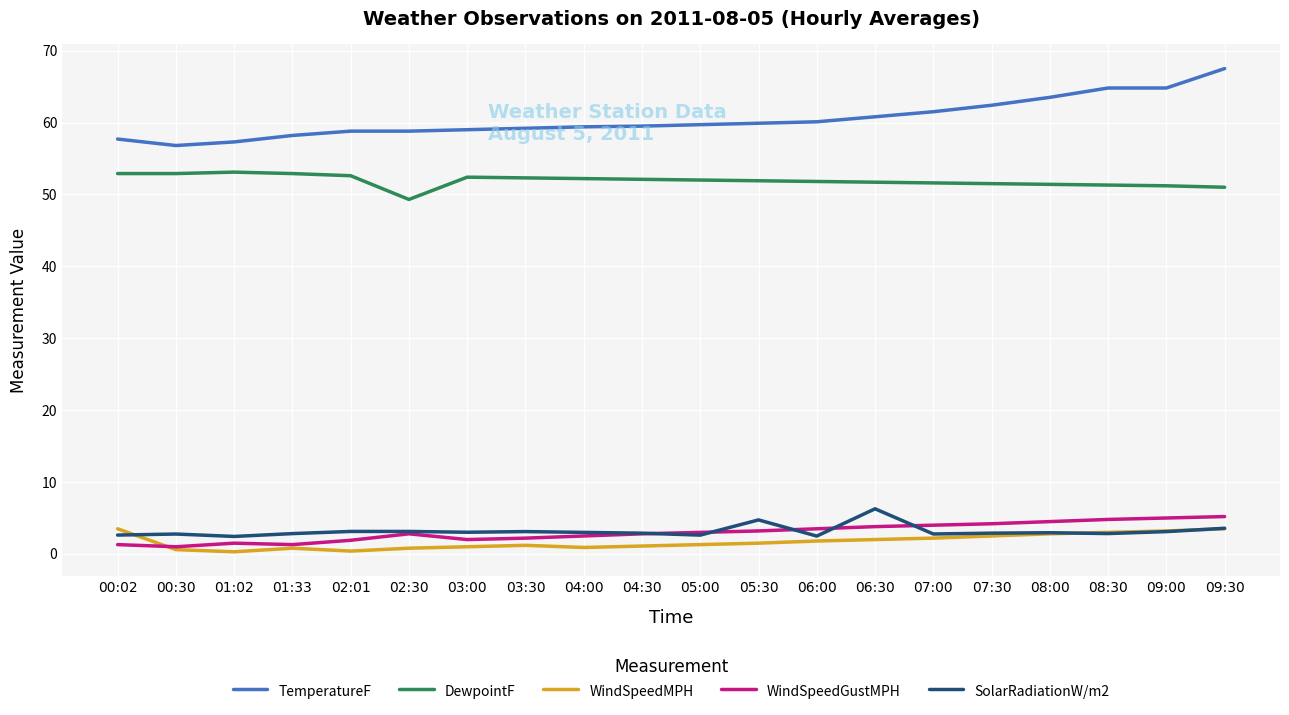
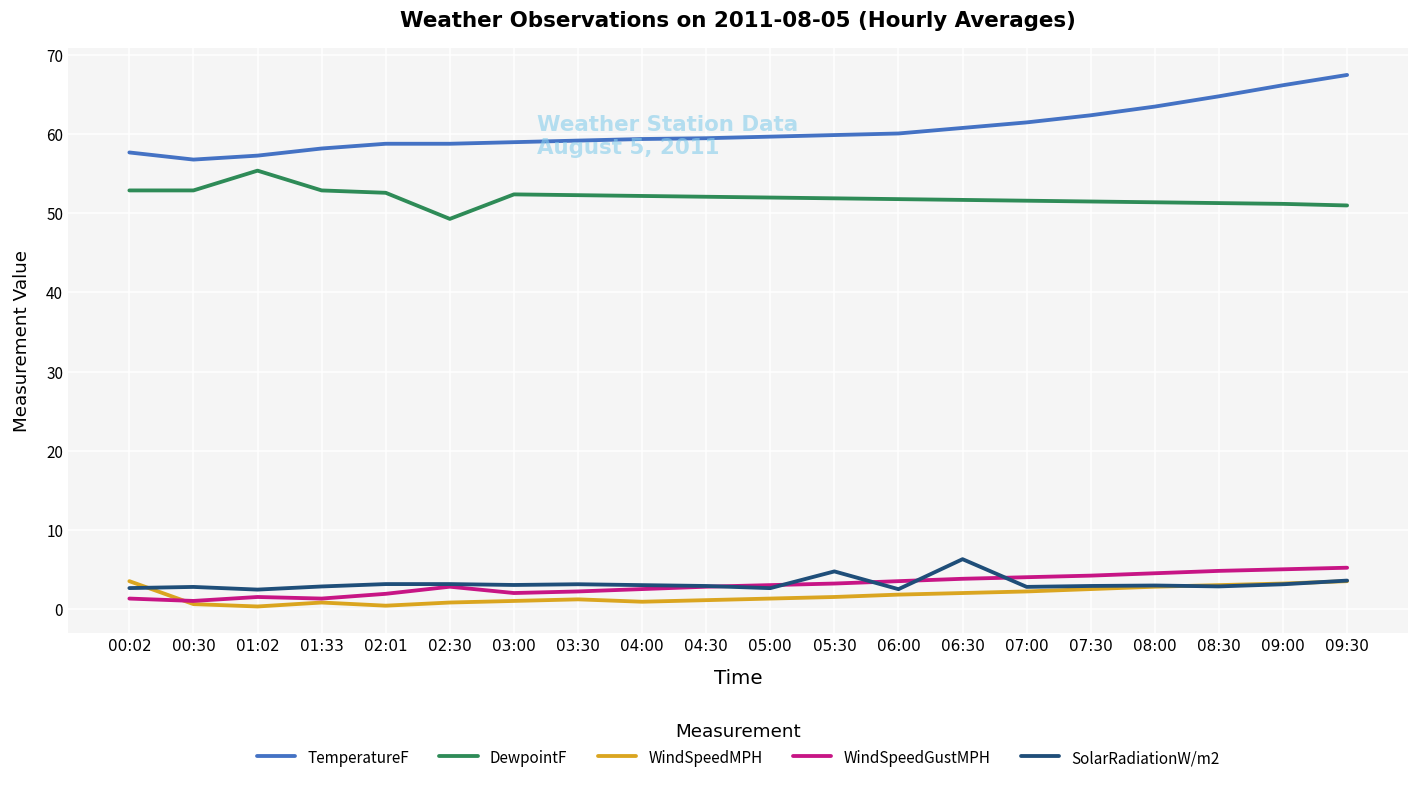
  {
    "TemperatureF": {
      "00:02": 58,
      "00:30": 57,
      "01:02": 57,
      "01:33": 58,
      "02:01": 59,
      "02:30": 59,
      "03:00": 59,
      "05:30": 60,
      "06:00": 60,
      "06:30": 61,
      "07:00": 62,
      "07:30": 62,
      "08:00": 64,
      "08:30": 65,
-     "09:00": 65,
+     "09:00": 66,
      "09:30": 68
    },
    "DewpointF": {
      "00:02": 53,
      "00:30": 53,
-     "01:02": 53,
+     "01:02": 55,
      "01:33": 53,
      "02:01": 53,
      "02:30": 49,
      "03:00": 52,
      "03:30": 52,
      "04:00": 52,
      "04:30": 52,
      "05:00": 52,
      "05:30": 52,
      "06:00": 52,
      "06:30": 52,
      "07:00": 52,
      "07:30": 52,
      "08:00": 51,
      "08:30": 51,
      "09:00": 51,
      "09:30": 51
    },
    "WindSpeedMPH": {
      "00:02": 4,
      "00:30": 1,
      "01:02": 0,
      "01:33": 1,
      "02:01": 0,
      "02:30": 1,
      "03:00": 1,
      "03:30": 1,
      "04:00": 1,
      "04:30": 1,
      "05:00": 1,
      "05:30": 2,
      "06:00": 2,
      "06:30": 2,
      "07:00": 2,
      "07:30": 3
    },
    "WindSpeedGustMPH": {
      "00:02": 1,
      "00:30": 1,
      "01:02": 2,
      "01:33": 1,
      "02:01": 2,
      "03:00": 2,
      "03:30": 2,
      "04:00": 3,
      "05:00": 3,
      "05:30": 3,
      "06:00": 4,
      "06:30": 4,
      "07:00": 4,
      "07:30": 4,
      "08:00": 5,
      "08:30": 5,
      "09:00": 5,
      "09:30": 5
    },
    "SolarRadiationW/m2": {
      "00:02": 3,
      "00:30": 3,
      "01:02": 2,
      "01:33": 3,
      "02:01": 3,
      "03:00": 3,
      "03:30": 3,
      "04:00": 3,
      "05:00": 3,
      "05:30": 5,
      "06:00": 2,
      "06:30": 6,
      "07:00": 3,
      "07:30": 3
    }
  }
